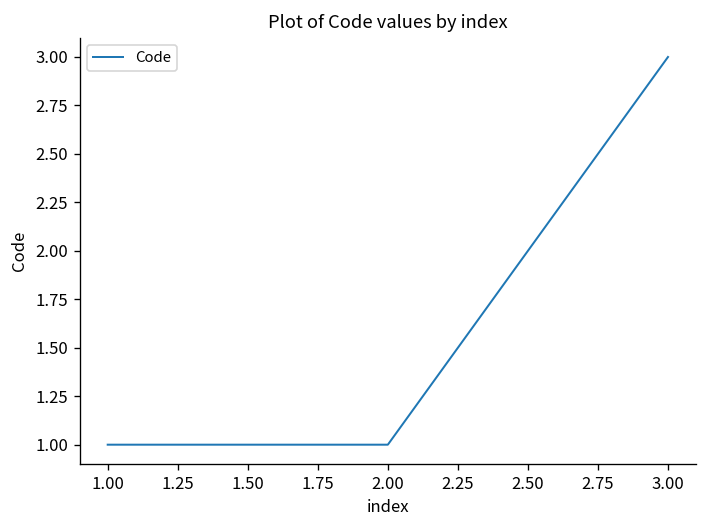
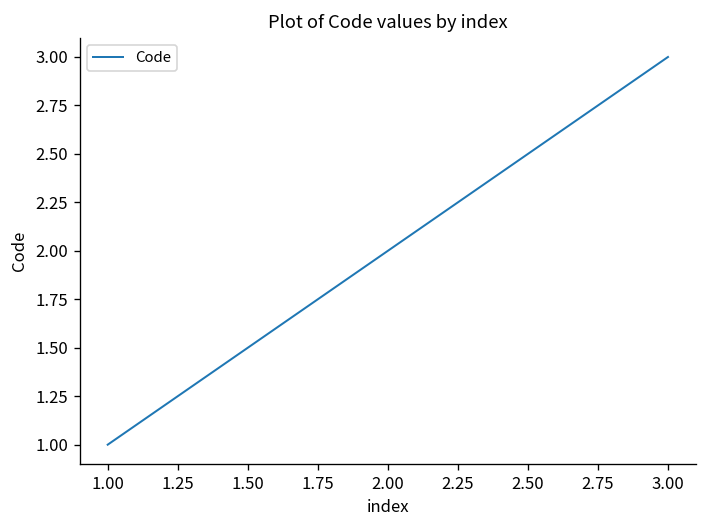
  {
    "1.00": 1,
-   "2.00": 1,
+   "2.00": 2,
    "3.00": 3
  }
